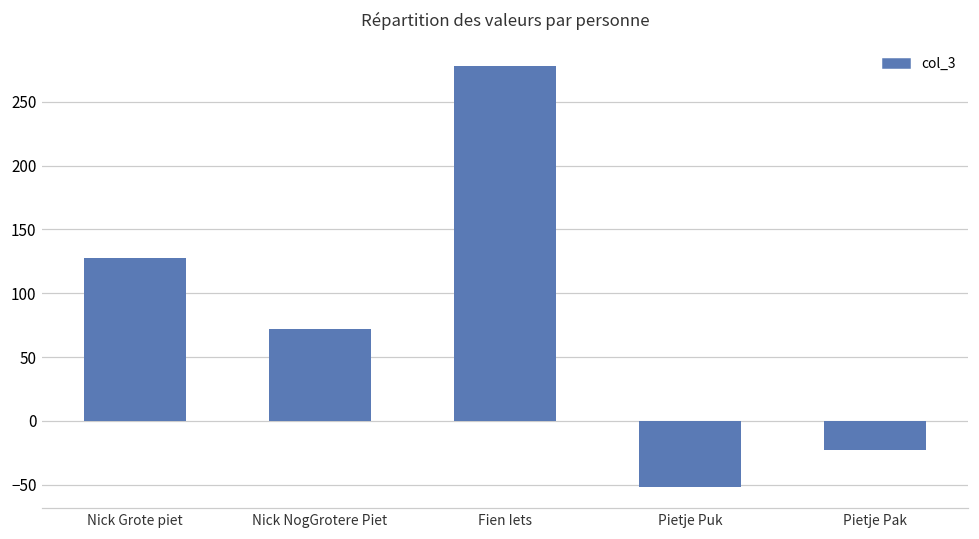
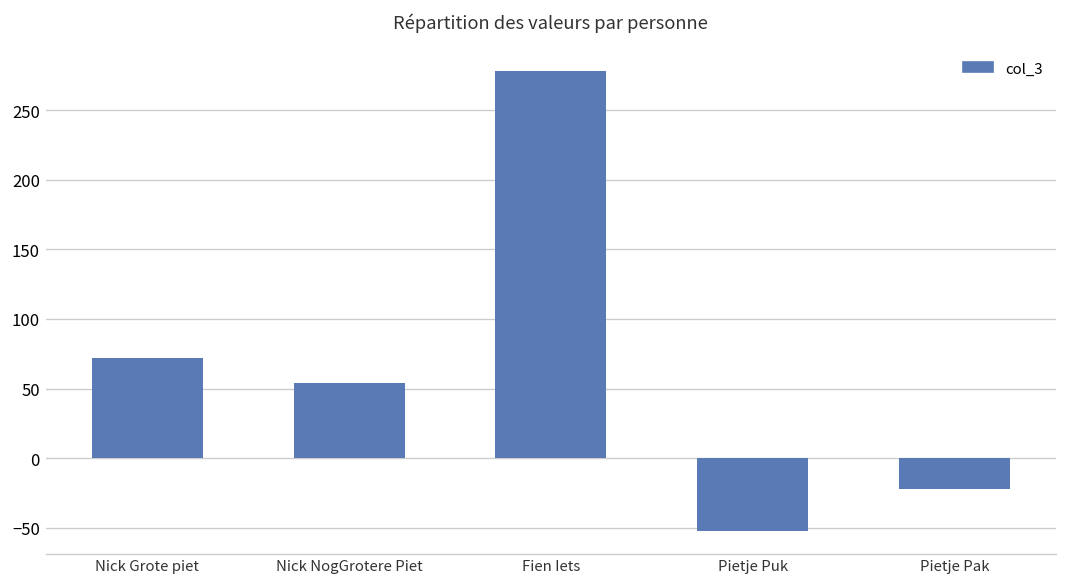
  {
-   "Nick Grote piet": 128,
-   "Nick NogGrotere Piet": 72,
+   "Nick Grote piet": 72,
+   "Nick NogGrotere Piet": 54,
    "Fien Iets": 278,
    "Pietje Puk": -52,
    "Pietje Pak": -22
  }
